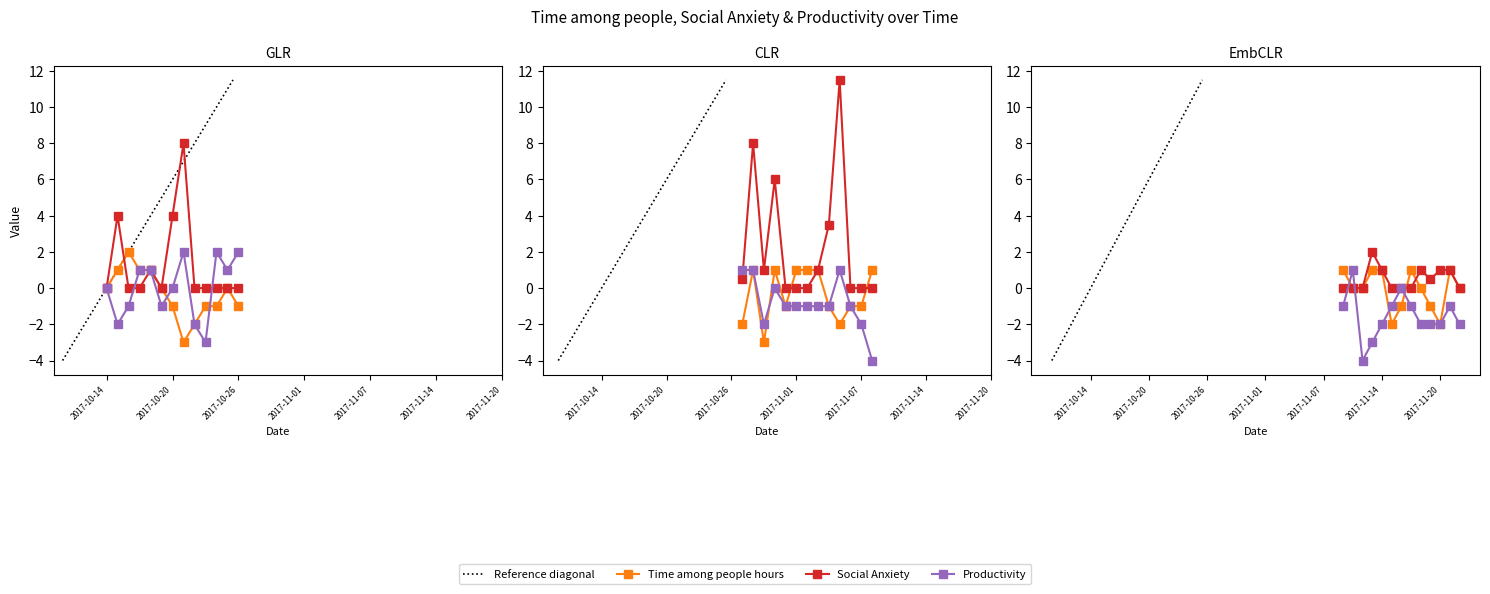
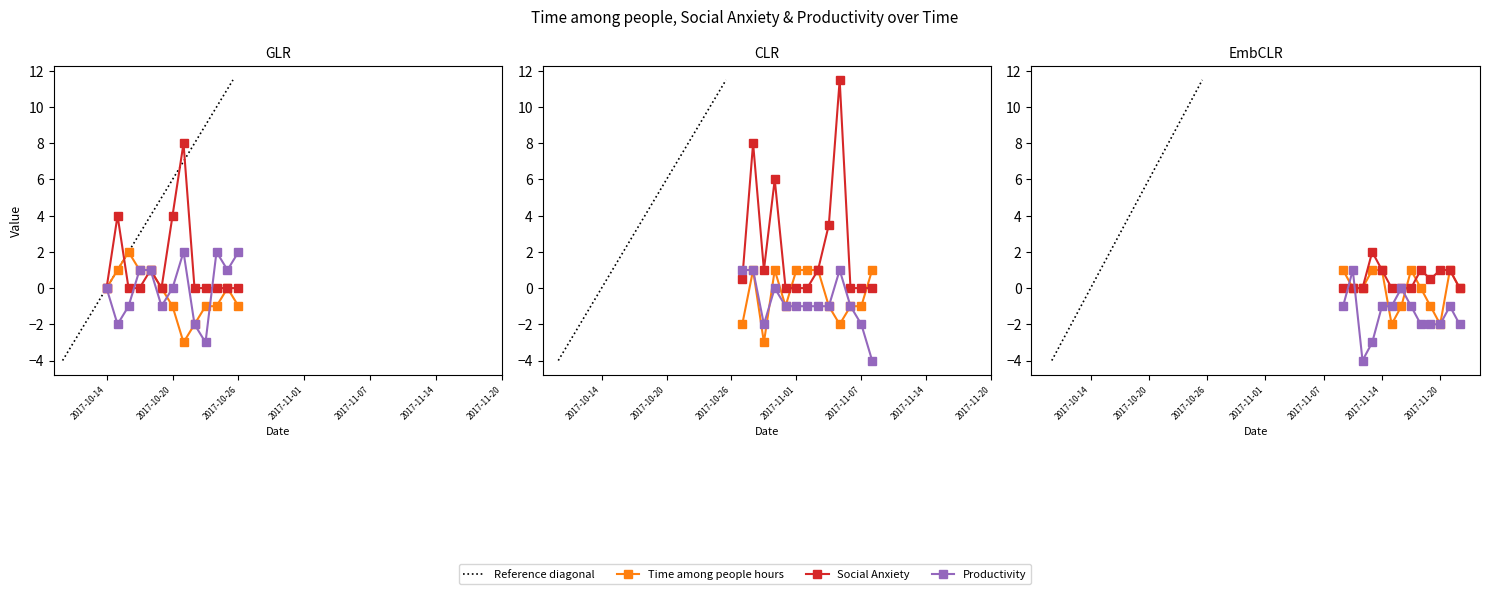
  {
    "GLR": {
      "Time among people hours": {
        "2017-10-20": -1.0,
        "2017-10-26": -1.0
      },
      "Social Anxiety": {
        "2017-10-20": 4.0,
        "2017-10-26": 0.0
      },
      "Productivity": {
        "2017-10-20": 0.0,
        "2017-10-26": 2.0
      }
    },
    "CLR": {
      "Time among people hours": {
        "2017-11-01": 1.0,
        "2017-11-07": -1.0
      },
      "Social Anxiety": {
        "2017-11-01": 0.0,
        "2017-11-07": 0.0
      },
      "Productivity": {
        "2017-11-01": -1.0,
        "2017-11-07": -2.0
      }
    },
    "EmbCLR": {
      "Social Anxiety": {
        "2017-11-20": 1
      },
      "Productivity": {
-       "2017-11-14": -2
+       "2017-11-14": -1
      }
    }
  }
